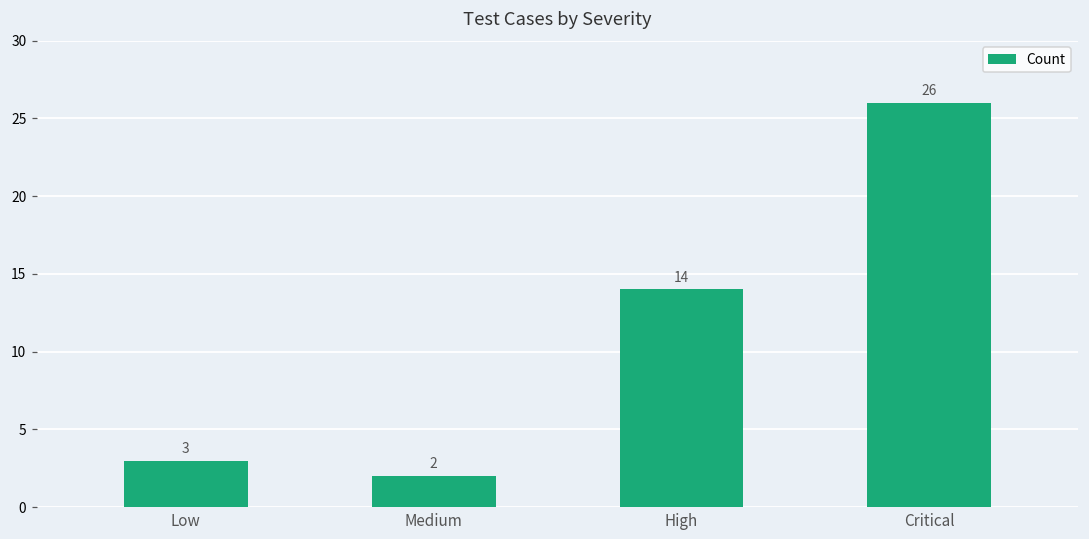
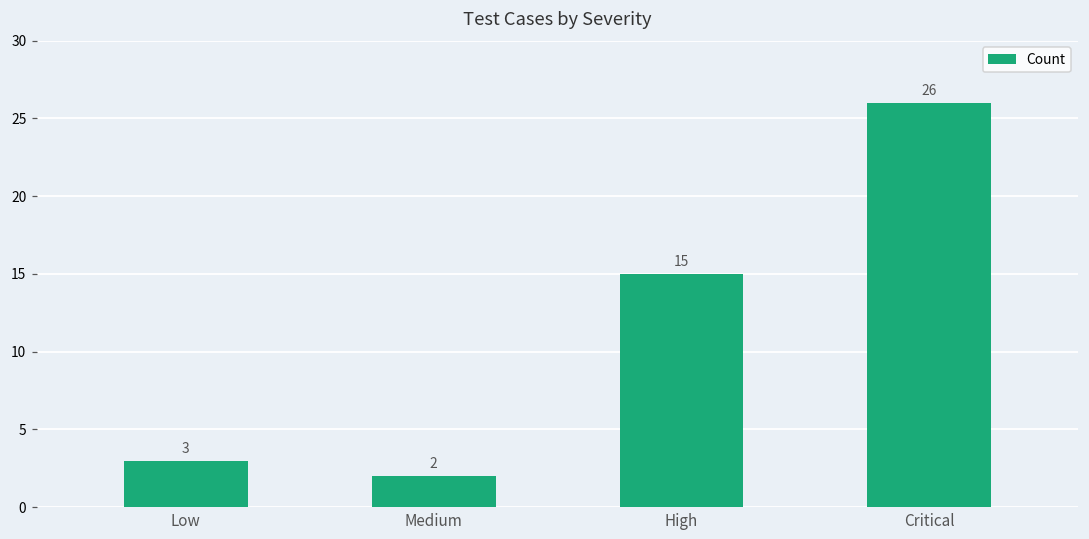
  {
    "Low": 3,
    "Medium": 2,
-   "High": 14,
+   "High": 15,
    "Critical": 26
  }
